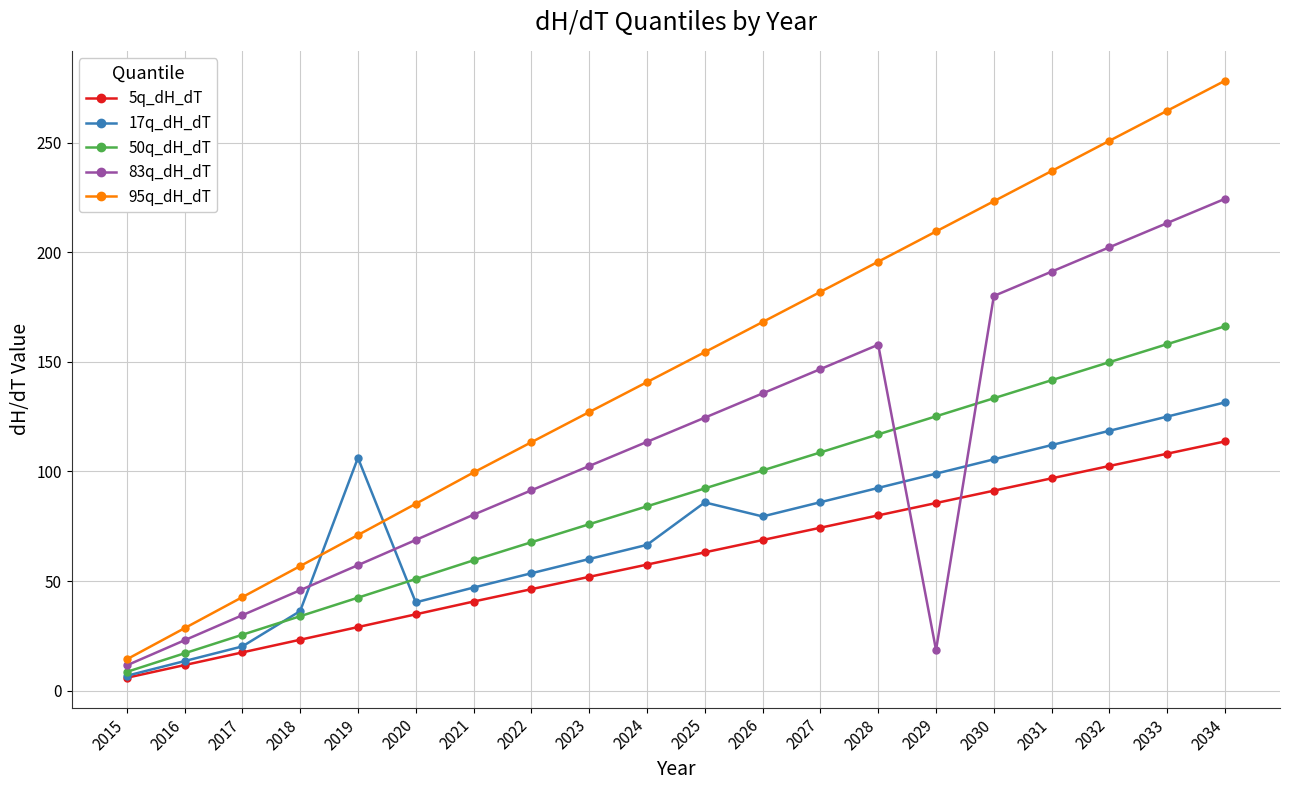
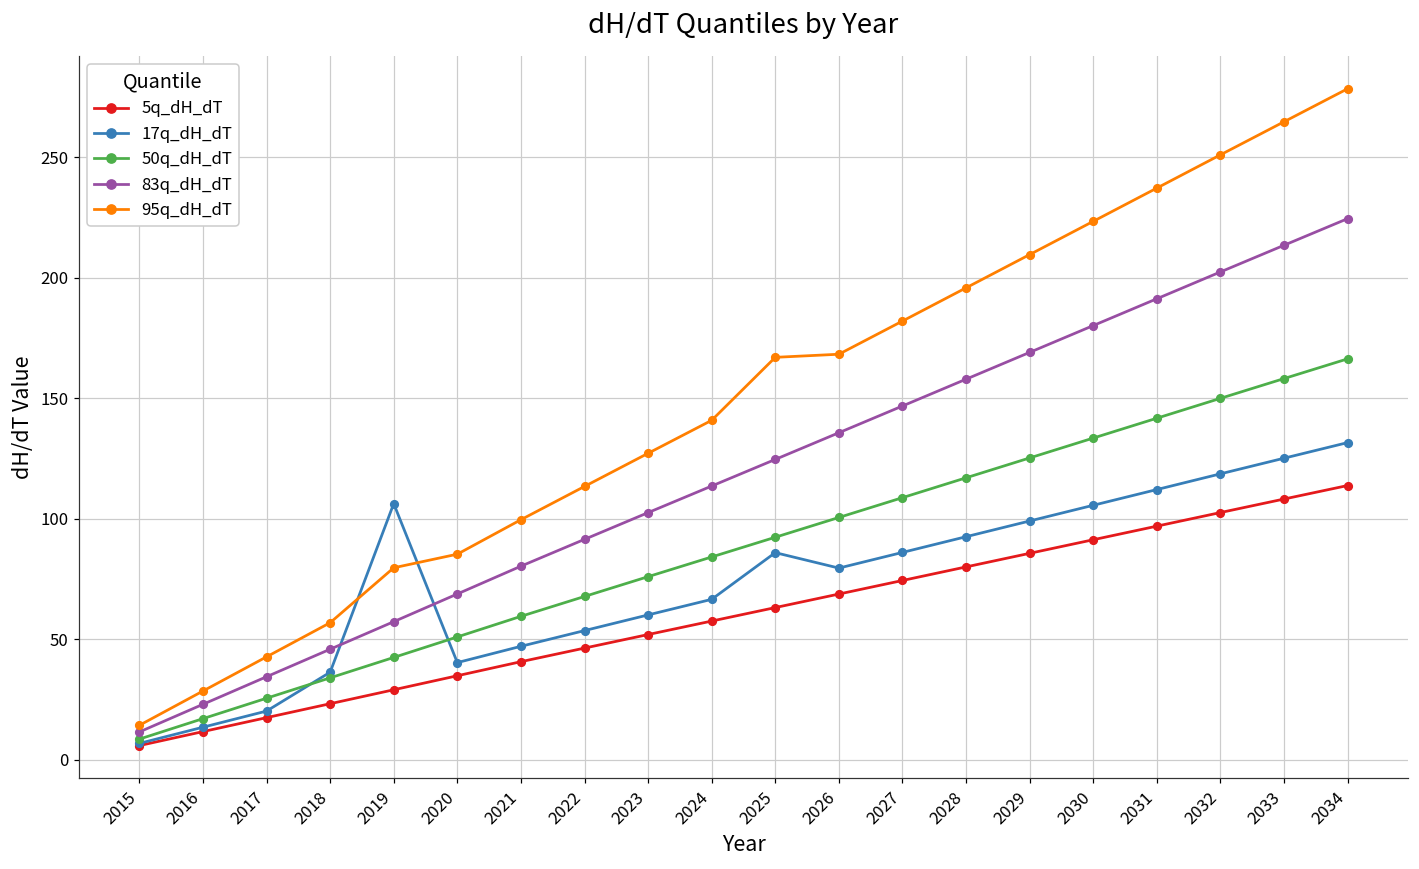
  {
    "5q_dH_dT": {
      "2016": 12,
      "2017": 17,
      "2018": 23,
      "2019": 29,
      "2020": 35,
      "2021": 41,
      "2022": 46,
      "2023": 52,
      "2024": 57,
      "2025": 63,
      "2026": 69,
      "2027": 74,
      "2028": 80,
      "2029": 86,
      "2030": 91,
      "2031": 97,
      "2032": 103,
      "2033": 108,
      "2034": 114
    },
    "17q_dH_dT": {
      "2016": 13,
      "2017": 20,
      "2018": 36,
      "2019": 106,
      "2020": 40,
      "2021": 47,
      "2022": 54,
      "2023": 60,
      "2024": 67,
      "2025": 86,
      "2026": 79,
      "2027": 86,
      "2028": 93,
      "2029": 99,
      "2030": 106,
      "2031": 112,
      "2032": 119,
      "2033": 125,
      "2034": 132
    },
    "50q_dH_dT": {
      "2015": 8,
      "2016": 17,
      "2017": 25,
      "2018": 34,
      "2019": 42,
      "2020": 51,
      "2021": 59,
      "2022": 68,
      "2023": 76,
      "2024": 84,
      "2025": 92,
      "2026": 100,
      "2027": 109,
      "2028": 117,
      "2029": 125,
      "2030": 133,
      "2031": 142,
      "2032": 150,
      "2033": 158,
      "2034": 166
    },
    "83q_dH_dT": {
      "2015": 11,
      "2016": 23,
      "2017": 34,
      "2018": 46,
      "2019": 57,
      "2020": 69,
      "2021": 80,
      "2022": 91,
      "2023": 102,
      "2024": 114,
      "2025": 125,
      "2026": 136,
      "2027": 147,
      "2028": 158,
-     "2029": 18,
+     "2029": 169,
      "2030": 180,
      "2031": 191,
      "2032": 202,
      "2033": 213,
      "2034": 225
    },
    "95q_dH_dT": {
      "2015": 14,
      "2016": 28,
      "2017": 43,
      "2018": 57,
-     "2019": 71,
+     "2019": 80,
      "2020": 85,
      "2021": 100,
      "2022": 113,
      "2023": 127,
      "2024": 141,
-     "2025": 155,
+     "2025": 167,
      "2026": 168,
      "2027": 182,
      "2028": 196,
      "2029": 210,
      "2030": 223,
      "2031": 237,
      "2032": 251,
      "2033": 265,
      "2034": 278
    }
  }
